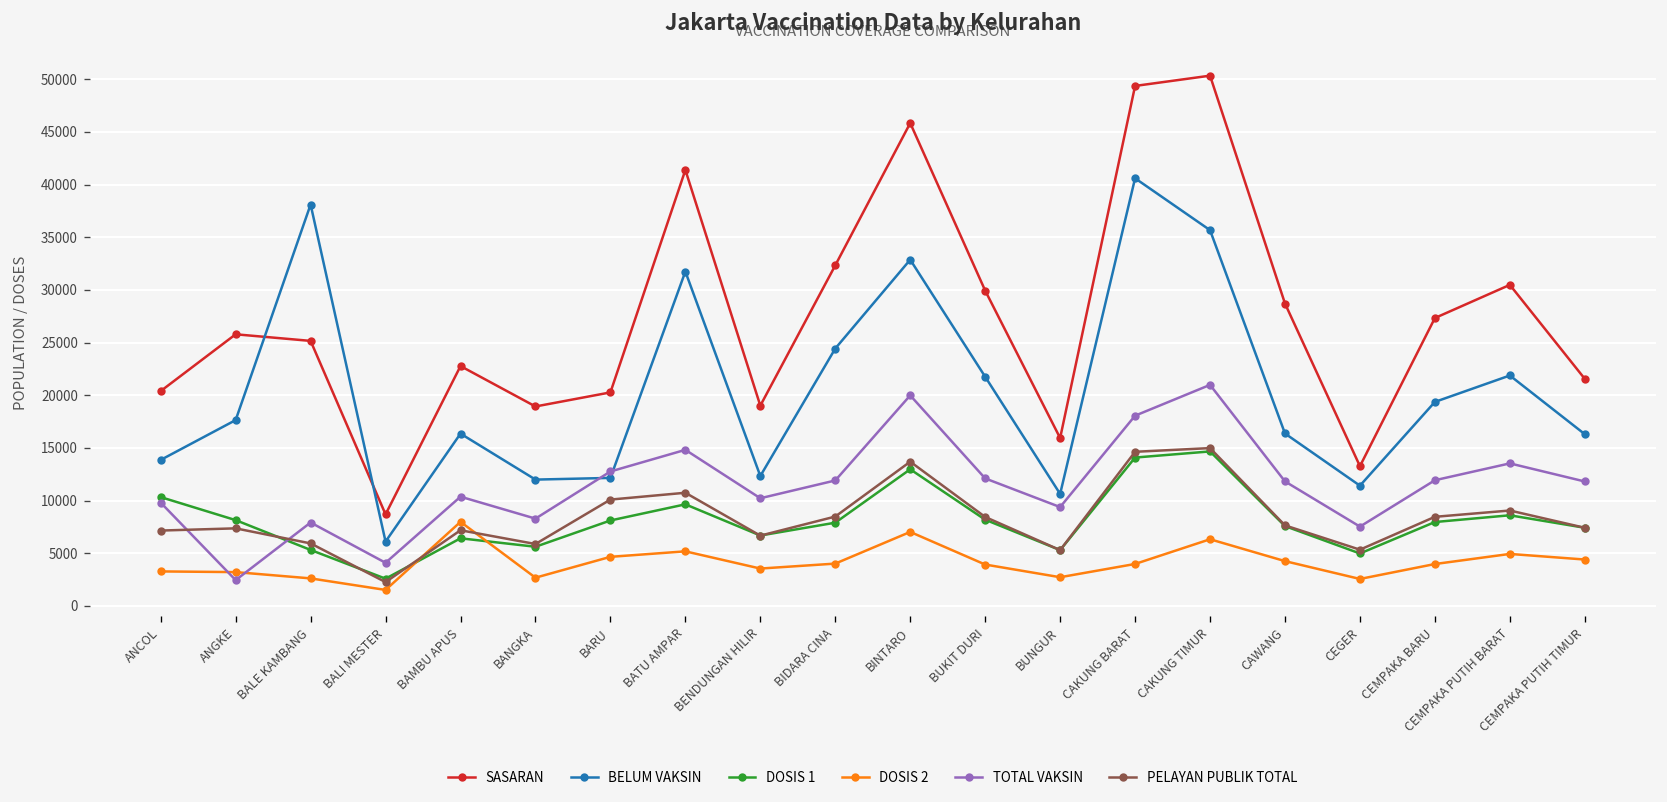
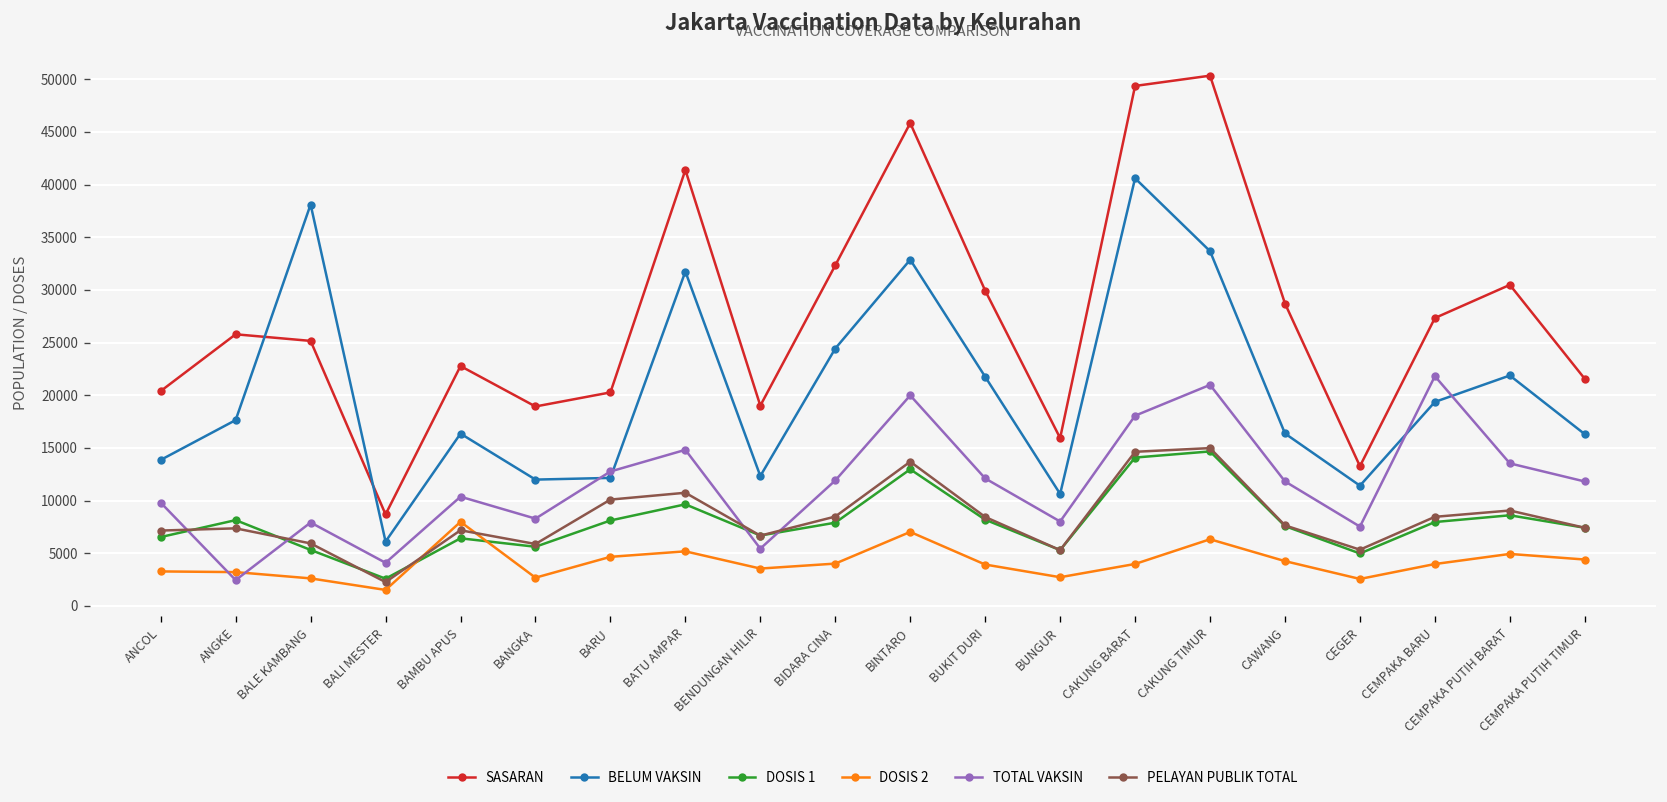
  {
    "SASARAN": {
      "ANCOL": 20000,
      "ANGKE": 26000,
      "BALE KAMBANG": 25000,
      "BALI MESTER": 9000,
      "BAMBU APUS": 23000,
      "BANGKA": 19000,
      "BARU": 20000,
      "BATU AMPAR": 41000,
      "BENDUNGAN HILIR": 19000,
      "BIDARA CINA": 32000,
      "BINTARO": 46000,
      "BUKIT DURI": 30000,
      "BUNGUR": 16000,
      "CAKUNG BARAT": 49000,
      "CAKUNG TIMUR": 50000,
      "CAWANG": 29000,
      "CEGER": 13000,
      "CEMPAKA BARU": 27000,
      "CEMPAKA PUTIH BARAT": 30000,
      "CEMPAKA PUTIH TIMUR": 22000
    },
    "BELUM VAKSIN": {
      "ANCOL": 14000,
      "ANGKE": 18000,
      "BALE KAMBANG": 38000,
      "BALI MESTER": 6000,
      "BAMBU APUS": 16000,
      "BANGKA": 12000,
      "BARU": 12000,
      "BATU AMPAR": 32000,
      "BENDUNGAN HILIR": 12000,
      "BIDARA CINA": 24000,
      "BINTARO": 33000,
      "BUKIT DURI": 22000,
      "BUNGUR": 11000,
      "CAKUNG BARAT": 41000,
-     "CAKUNG TIMUR": 36000,
+     "CAKUNG TIMUR": 34000,
      "CAWANG": 16000,
      "CEGER": 11000,
      "CEMPAKA BARU": 19000,
      "CEMPAKA PUTIH BARAT": 22000,
      "CEMPAKA PUTIH TIMUR": 16000
    },
    "DOSIS 1": {
-     "ANCOL": 10000,
+     "ANCOL": 7000,
      "ANGKE": 8000,
      "BALE KAMBANG": 5000,
      "BALI MESTER": 3000,
      "BAMBU APUS": 6000,
      "BARU": 8000,
      "BATU AMPAR": 10000,
      "BIDARA CINA": 8000,
      "BINTARO": 13000,
      "CAKUNG BARAT": 14000,
      "CAKUNG TIMUR": 15000,
      "CEGER": 5000,
      "CEMPAKA BARU": 8000,
      "CEMPAKA PUTIH BARAT": 9000
    },
    "DOSIS 2": {
      "ANCOL": 3000,
      "ANGKE": 3000,
      "BALE KAMBANG": 3000,
      "BALI MESTER": 2000,
      "BAMBU APUS": 8000,
      "BANGKA": 3000,
      "BARU": 5000,
      "BATU AMPAR": 5000,
      "BENDUNGAN HILIR": 4000,
      "BIDARA CINA": 4000,
      "BINTARO": 7000,
      "BUKIT DURI": 4000,
      "BUNGUR": 3000,
      "CAKUNG BARAT": 4000,
      "CAKUNG TIMUR": 6000,
      "CAWANG": 4000,
      "CEGER": 3000,
      "CEMPAKA BARU": 4000,
      "CEMPAKA PUTIH BARAT": 5000,
      "CEMPAKA PUTIH TIMUR": 4000
    },
    "TOTAL VAKSIN": {
      "ANCOL": 10000,
      "ANGKE": 2000,
      "BALE KAMBANG": 8000,
      "BALI MESTER": 4000,
      "BAMBU APUS": 10000,
      "BANGKA": 8000,
      "BARU": 13000,
      "BATU AMPAR": 15000,
-     "BENDUNGAN HILIR": 10000,
+     "BENDUNGAN HILIR": 5000,
      "BIDARA CINA": 12000,
      "BINTARO": 20000,
      "BUKIT DURI": 12000,
-     "BUNGUR": 9000,
+     "BUNGUR": 8000,
      "CAKUNG BARAT": 18000,
      "CAKUNG TIMUR": 21000,
      "CAWANG": 12000,
      "CEGER": 8000,
-     "CEMPAKA BARU": 12000,
+     "CEMPAKA BARU": 22000,
      "CEMPAKA PUTIH BARAT": 14000,
      "CEMPAKA PUTIH TIMUR": 12000
    },
    "PELAYAN PUBLIK TOTAL": {
      "ANCOL": 7000,
      "ANGKE": 7000,
      "BALE KAMBANG": 6000,
      "BALI MESTER": 2000,
      "BAMBU APUS": 7000,
      "BARU": 10000,
      "BATU AMPAR": 11000,
      "BIDARA CINA": 8000,
      "BINTARO": 14000,
      "CAKUNG BARAT": 15000,
      "CAKUNG TIMUR": 15000,
      "CEGER": 5000,
      "CEMPAKA BARU": 8000,
      "CEMPAKA PUTIH BARAT": 9000
    }
  }
